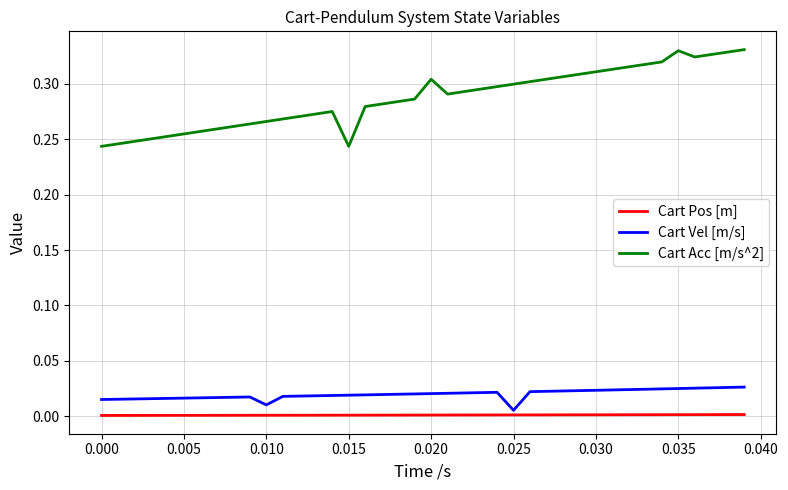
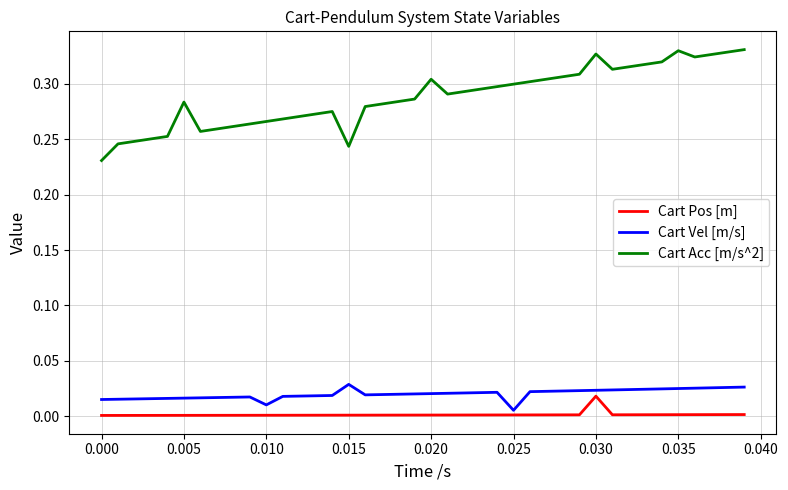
  {
    "Cart Pos [m]": {
      "0.000": 0.001,
      "0.005": 0.001,
      "0.010": 0.001,
      "0.015": 0.001,
      "0.020": 0.001,
      "0.025": 0.001,
-     "0.030": 0.001,
+     "0.030": 0.018,
      "0.035": 0.001
    },
    "Cart Vel [m/s]": {
      "0.000": 0.015,
      "0.005": 0.016,
      "0.010": 0.010,
-     "0.015": 0.019,
+     "0.015": 0.029,
      "0.020": 0.020,
      "0.025": 0.005,
      "0.030": 0.023,
      "0.035": 0.025
    },
    "Cart Acc [m/s^2]": {
-     "0.000": 0.244,
-     "0.005": 0.255,
+     "0.000": 0.231,
+     "0.005": 0.284,
      "0.010": 0.266,
      "0.015": 0.244,
      "0.020": 0.304,
      "0.025": 0.300,
-     "0.030": 0.311,
+     "0.030": 0.327,
      "0.035": 0.330
    }
  }
